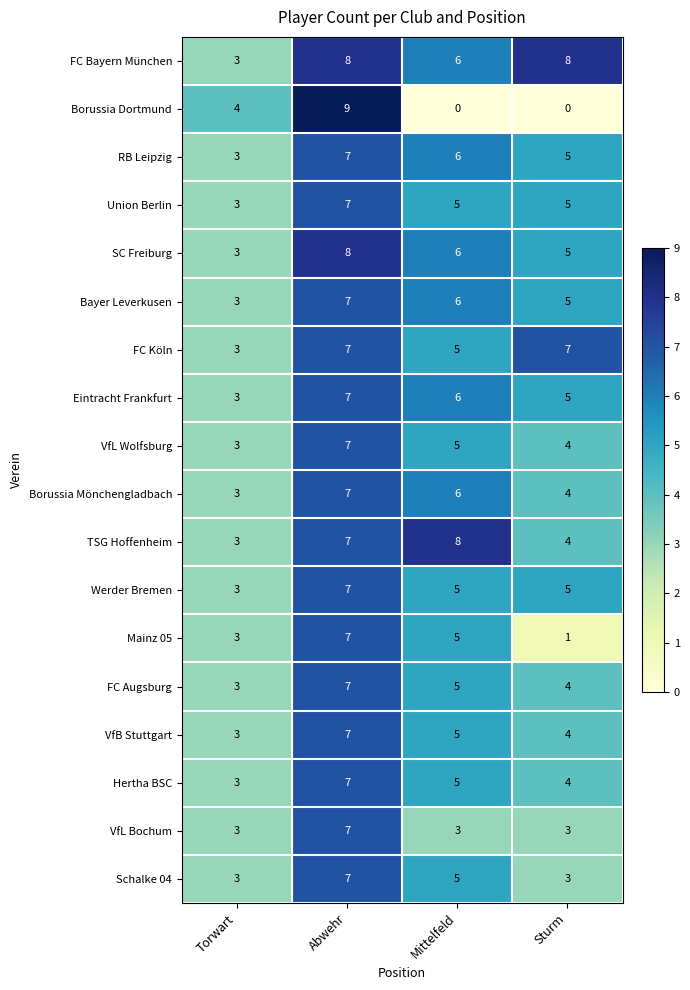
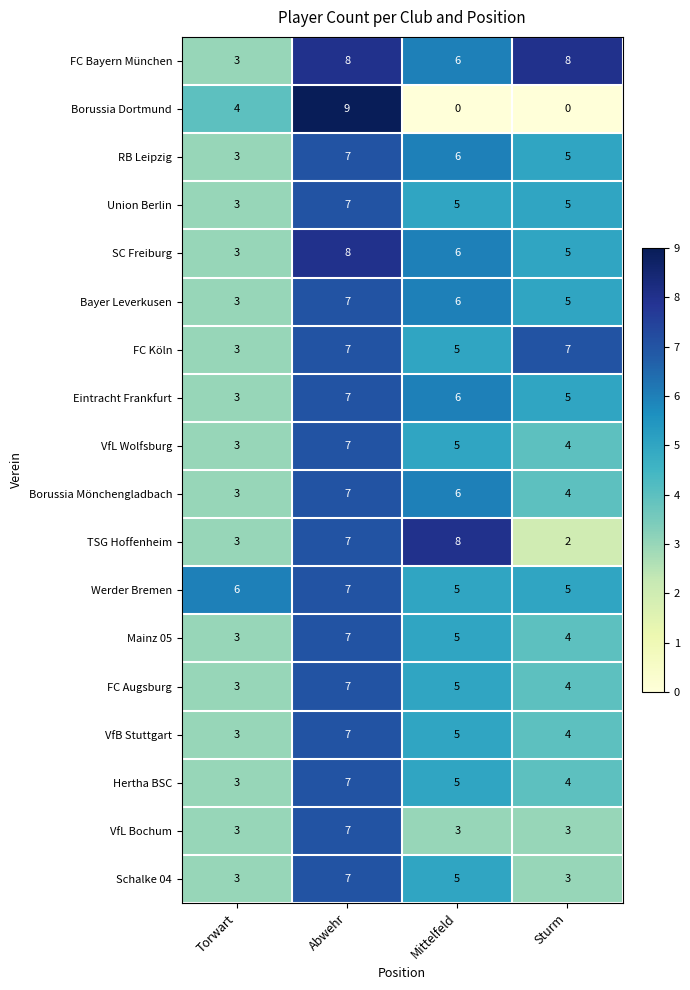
  {
    "FC Bayern München": {
      "Torwart": 3,
      "Abwehr": 8,
      "Mittelfeld": 6,
      "Sturm": 8
    },
    "Borussia Dortmund": {
      "Torwart": 4,
      "Abwehr": 9,
      "Mittelfeld": 0,
      "Sturm": 0
    },
    "RB Leipzig": {
      "Torwart": 3,
      "Abwehr": 7,
      "Mittelfeld": 6,
      "Sturm": 5
    },
    "Union Berlin": {
      "Torwart": 3,
      "Abwehr": 7,
      "Mittelfeld": 5,
      "Sturm": 5
    },
    "SC Freiburg": {
      "Torwart": 3,
      "Abwehr": 8,
      "Mittelfeld": 6,
      "Sturm": 5
    },
    "Bayer Leverkusen": {
      "Torwart": 3,
      "Abwehr": 7,
      "Mittelfeld": 6,
      "Sturm": 5
    },
    "FC Köln": {
      "Torwart": 3,
      "Abwehr": 7,
      "Mittelfeld": 5,
      "Sturm": 7
    },
    "Eintracht Frankfurt": {
      "Torwart": 3,
      "Abwehr": 7,
      "Mittelfeld": 6,
      "Sturm": 5
    },
    "VfL Wolfsburg": {
      "Torwart": 3,
      "Abwehr": 7,
      "Mittelfeld": 5,
      "Sturm": 4
    },
    "Borussia Mönchengladbach": {
      "Torwart": 3,
      "Abwehr": 7,
      "Mittelfeld": 6,
      "Sturm": 4
    },
    "TSG Hoffenheim": {
      "Torwart": 3,
      "Abwehr": 7,
      "Mittelfeld": 8,
-     "Sturm": 4
+     "Sturm": 2
    },
    "Werder Bremen": {
-     "Torwart": 3,
+     "Torwart": 6,
      "Abwehr": 7,
      "Mittelfeld": 5,
      "Sturm": 5
    },
    "Mainz 05": {
      "Torwart": 3,
      "Abwehr": 7,
      "Mittelfeld": 5,
-     "Sturm": 1
+     "Sturm": 4
    },
    "FC Augsburg": {
      "Torwart": 3,
      "Abwehr": 7,
      "Mittelfeld": 5,
      "Sturm": 4
    },
    "VfB Stuttgart": {
      "Torwart": 3,
      "Abwehr": 7,
      "Mittelfeld": 5,
      "Sturm": 4
    },
    "Hertha BSC": {
      "Torwart": 3,
      "Abwehr": 7,
      "Mittelfeld": 5,
      "Sturm": 4
    },
    "VfL Bochum": {
      "Torwart": 3,
      "Abwehr": 7,
      "Mittelfeld": 3,
      "Sturm": 3
    },
    "Schalke 04": {
      "Torwart": 3,
      "Abwehr": 7,
      "Mittelfeld": 5,
      "Sturm": 3
    }
  }
